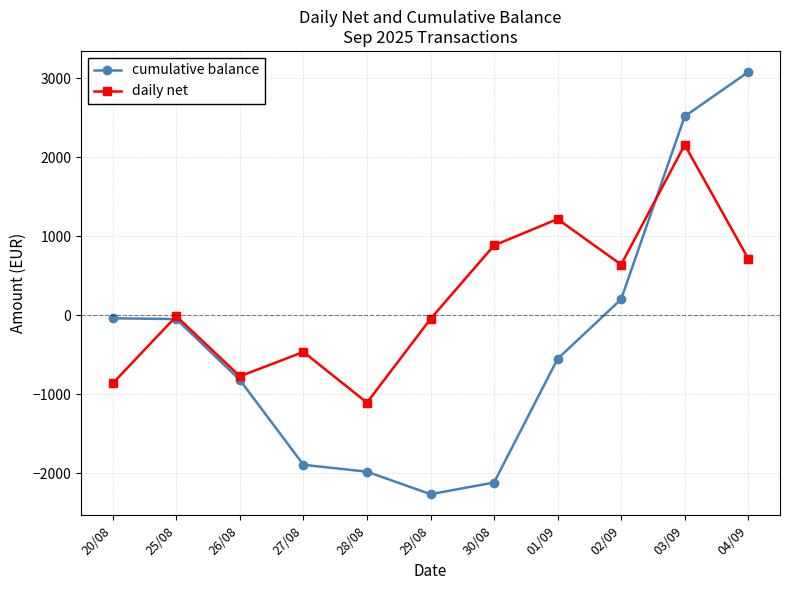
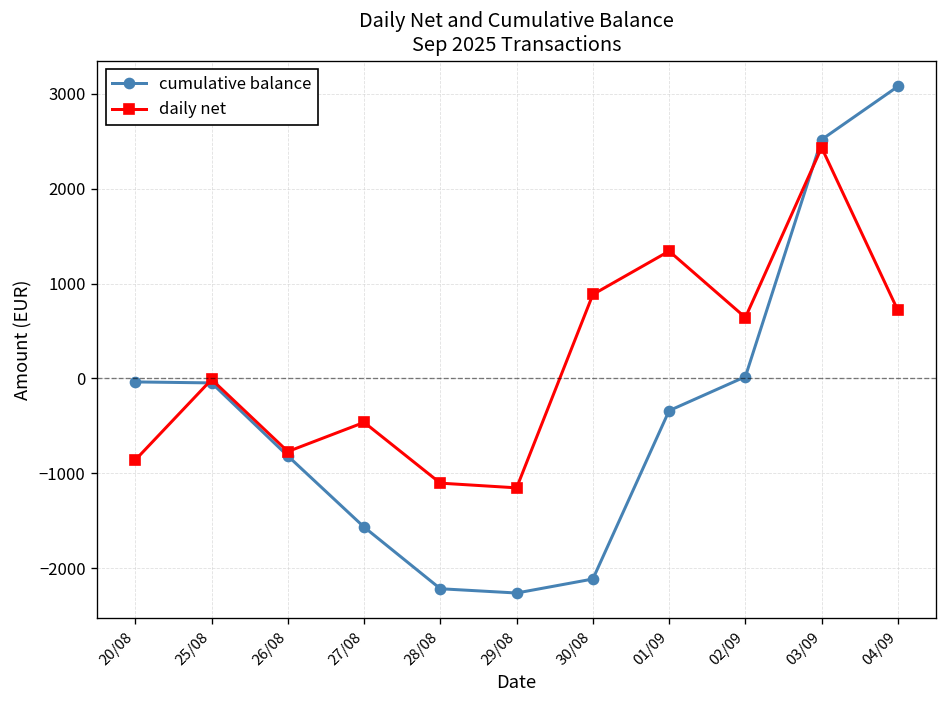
  {
    "cumulative balance": {
      "20/08": 0,
      "25/08": 0,
      "26/08": -800,
-     "27/08": -1900,
-     "28/08": -2000,
+     "27/08": -1600,
+     "28/08": -2200,
      "29/08": -2300,
      "30/08": -2100,
-     "01/09": -600,
-     "02/09": 200,
+     "01/09": -300,
+     "02/09": 0,
      "03/09": 2500,
      "04/09": 3100
    },
    "daily net": {
      "20/08": -900,
      "25/08": 0,
      "26/08": -800,
      "27/08": -500,
      "28/08": -1100,
-     "29/08": 0,
+     "29/08": -1200,
      "30/08": 900,
-     "01/09": 1200,
+     "01/09": 1300,
      "02/09": 600,
-     "03/09": 2200,
+     "03/09": 2400,
      "04/09": 700
    }
  }
